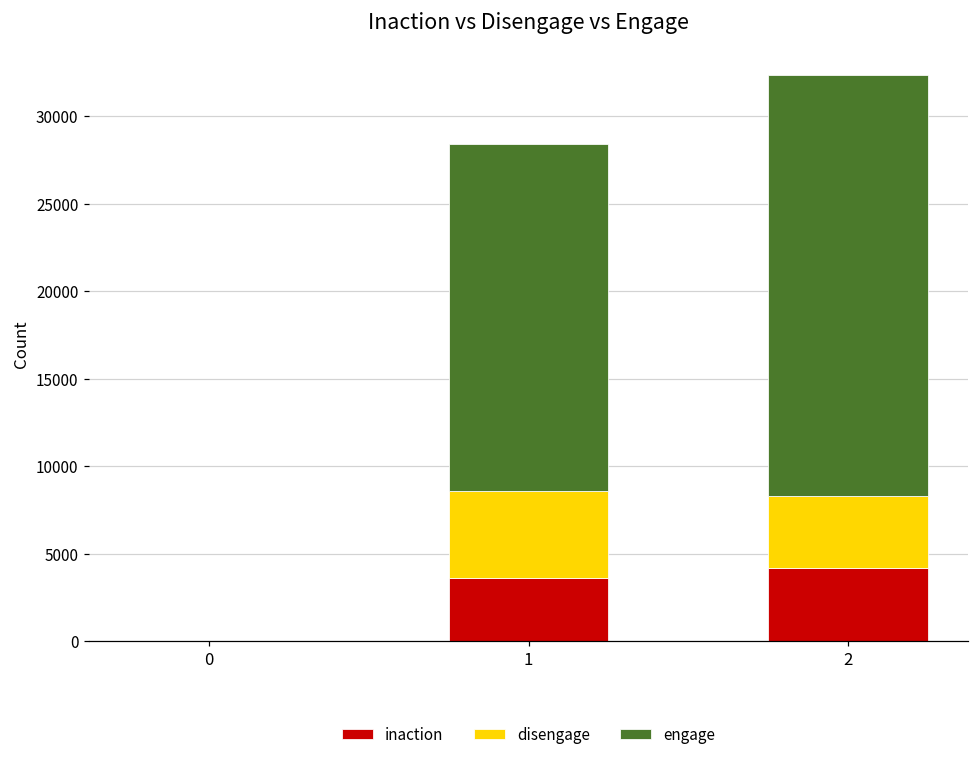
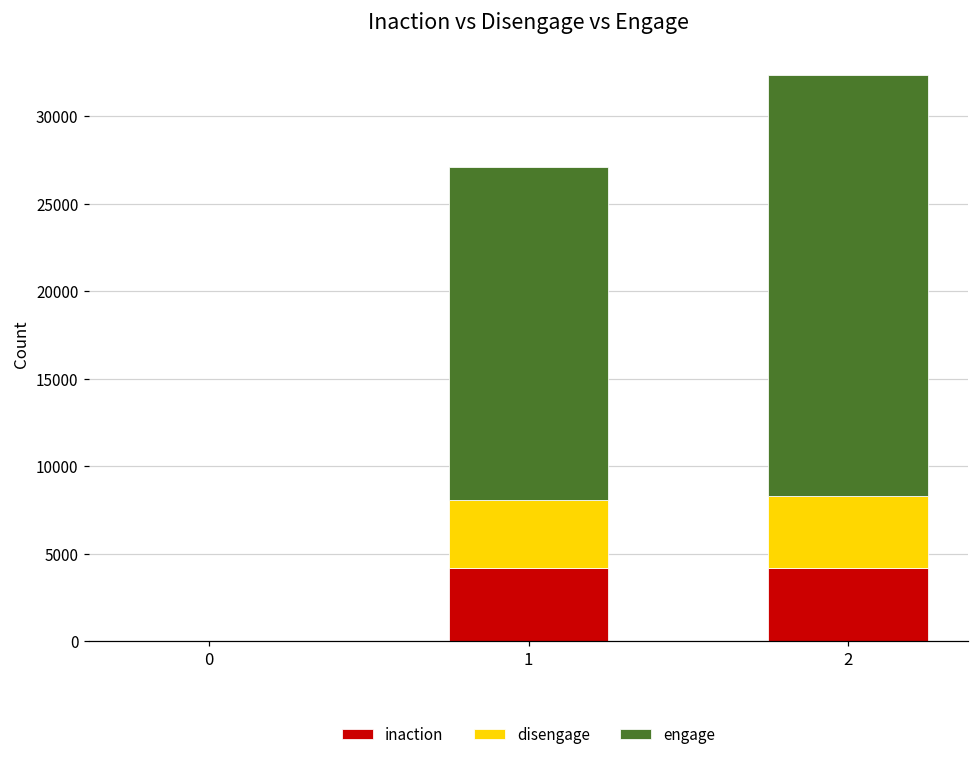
  {
    "inaction": {
      "0": 0,
-     "1": 3600,
+     "1": 4200,
      "2": 4200
    },
    "disengage": {
      "0": 0,
-     "1": 5000,
+     "1": 3900,
      "2": 4100
    },
    "engage": {
      "0": 0,
-     "1": 19800,
+     "1": 19000,
      "2": 24100
    }
  }
